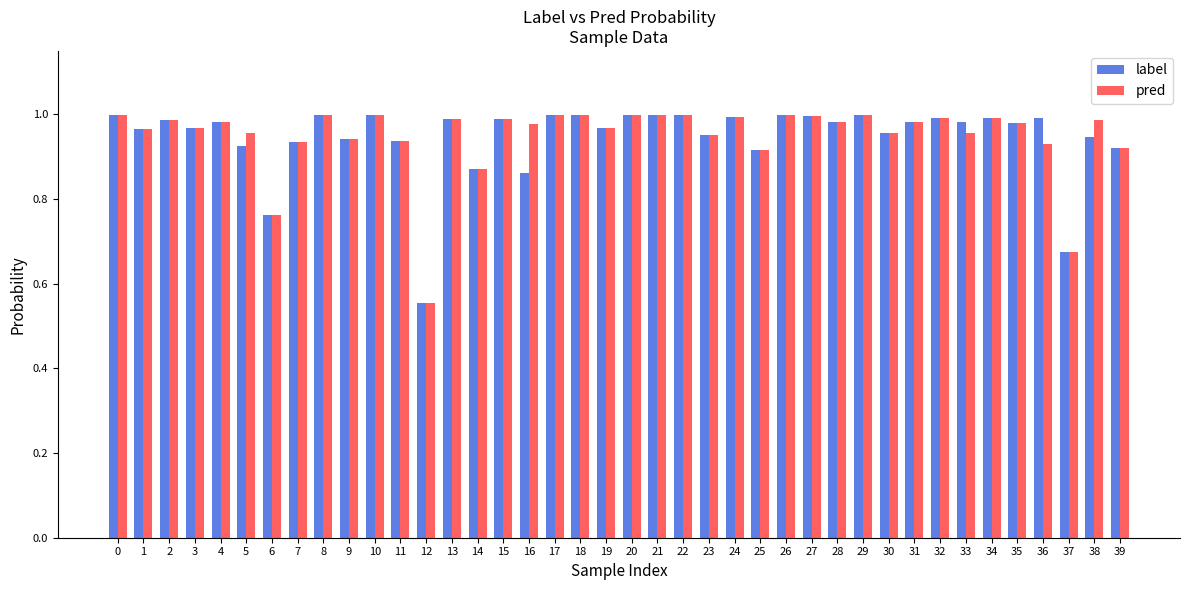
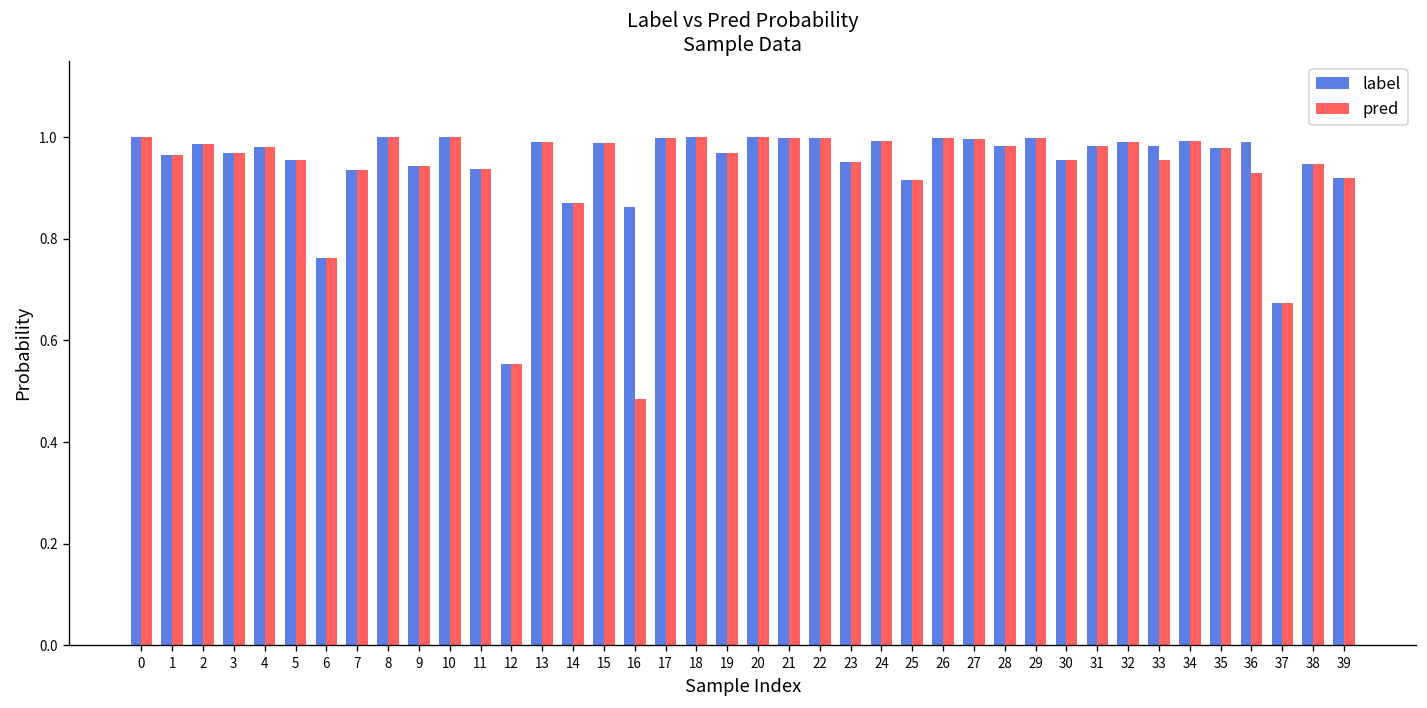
  {
    "label": {
      "0": 1.00,
      "1": 0.97,
      "2": 0.99,
      "3": 0.97,
      "4": 0.98,
-     "5": 0.92,
+     "5": 0.96,
      "6": 0.76,
      "7": 0.93,
      "8": 1.00,
      "9": 0.94,
      "10": 1.00,
      "11": 0.94,
      "12": 0.55,
      "13": 0.99,
      "14": 0.87,
      "15": 0.99,
      "16": 0.86,
      "17": 1.00,
      "18": 1.00,
      "19": 0.97,
      "20": 1.00,
      "21": 1.00,
      "22": 1.00,
      "23": 0.95,
      "24": 0.99,
      "25": 0.92,
      "26": 1.00,
      "27": 1.00,
      "28": 0.98,
      "29": 1.00,
      "30": 0.96,
      "31": 0.98,
      "32": 0.99,
      "33": 0.98,
      "34": 0.99,
      "35": 0.98,
      "36": 0.99,
      "37": 0.67,
      "38": 0.95,
      "39": 0.92
    },
    "pred": {
      "0": 1.00,
      "1": 0.97,
      "2": 0.99,
      "3": 0.97,
      "4": 0.98,
      "5": 0.96,
      "6": 0.76,
      "7": 0.93,
      "8": 1.00,
      "9": 0.94,
      "10": 1.00,
      "11": 0.94,
      "12": 0.55,
      "13": 0.99,
      "14": 0.87,
      "15": 0.99,
-     "16": 0.98,
+     "16": 0.49,
      "17": 1.00,
      "18": 1.00,
      "19": 0.97,
      "20": 1.00,
      "21": 1.00,
      "22": 1.00,
      "23": 0.95,
      "24": 0.99,
      "25": 0.92,
      "26": 1.00,
      "27": 1.00,
      "28": 0.98,
      "29": 1.00,
      "30": 0.96,
      "31": 0.98,
      "32": 0.99,
      "33": 0.96,
      "34": 0.99,
      "35": 0.98,
      "36": 0.93,
      "37": 0.67,
-     "38": 0.99,
+     "38": 0.95,
      "39": 0.92
    }
  }
